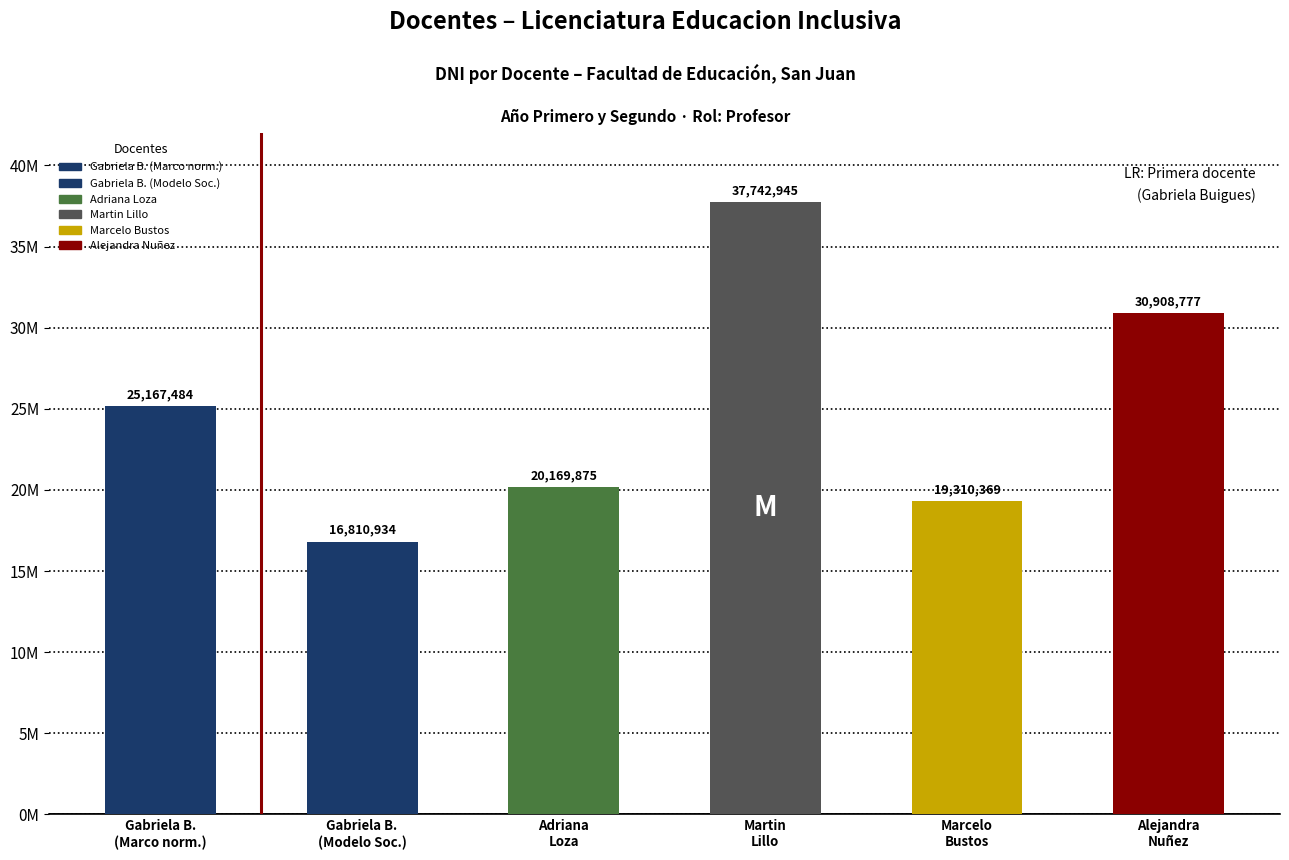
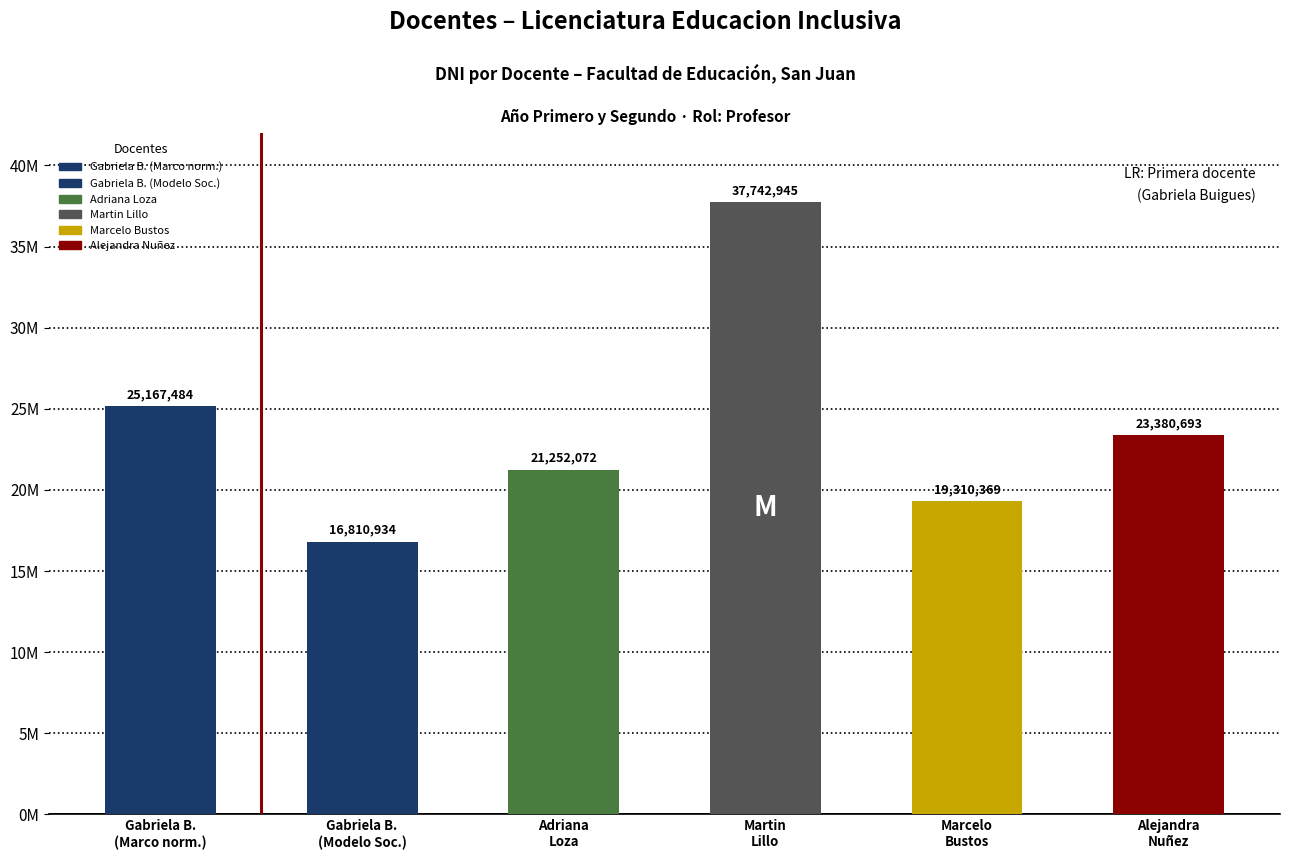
  {
    "Gabriela B. (Marco norm.)": "25,167,484",
    "Gabriela B. (Modelo Soc.)": "16,810,934",
-   "Adriana Loza": "20,169,875",
+   "Adriana Loza": "21,252,072",
    "Martin Lillo": "37,742,945",
    "Marcelo Bustos": "19,310,369",
-   "Alejandra Nuñez": "30,908,777"
+   "Alejandra Nuñez": "23,380,693"
  }
